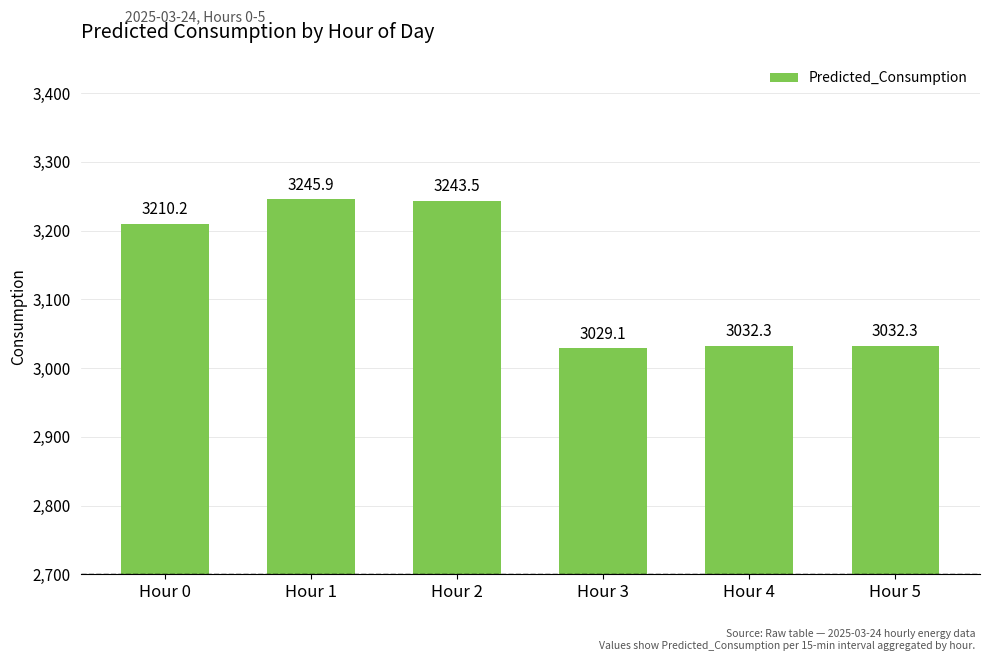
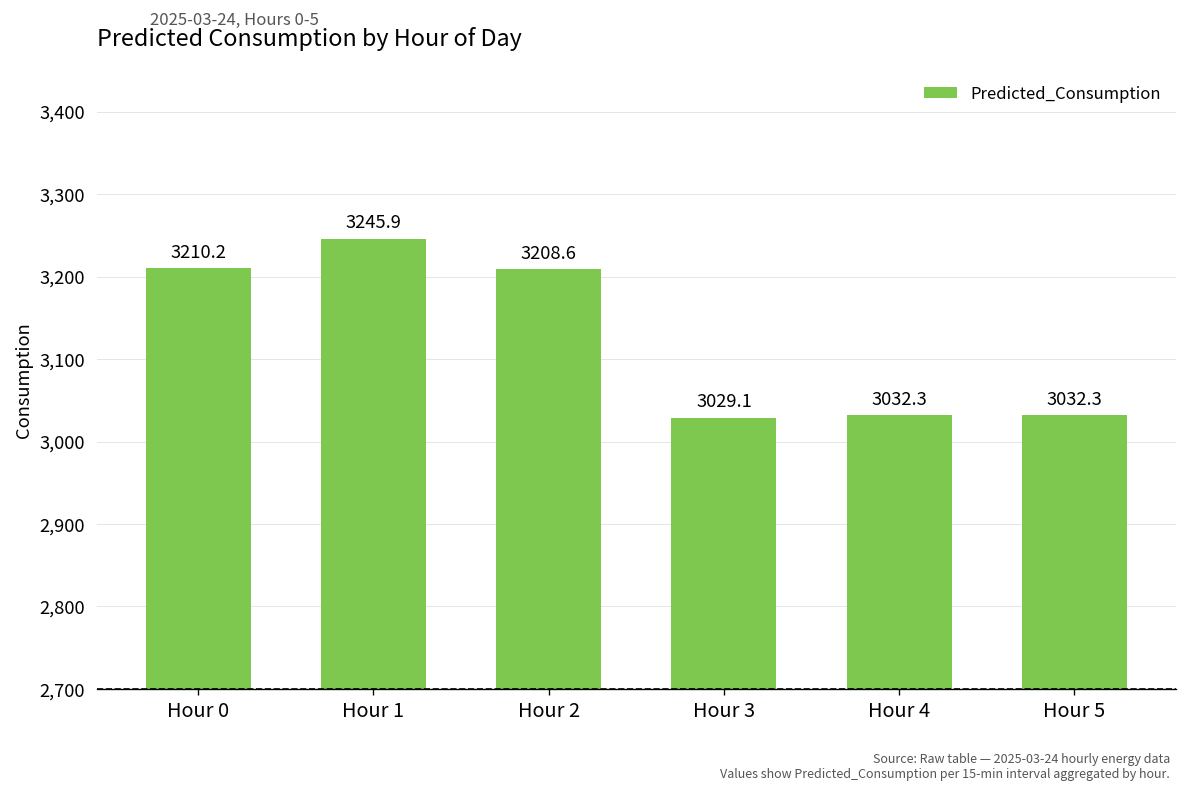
  {
    "Hour 0": 3210.2,
    "Hour 1": 3245.9,
-   "Hour 2": 3243.5,
+   "Hour 2": 3208.6,
    "Hour 3": 3029.1,
    "Hour 4": 3032.3,
    "Hour 5": 3032.3
  }
